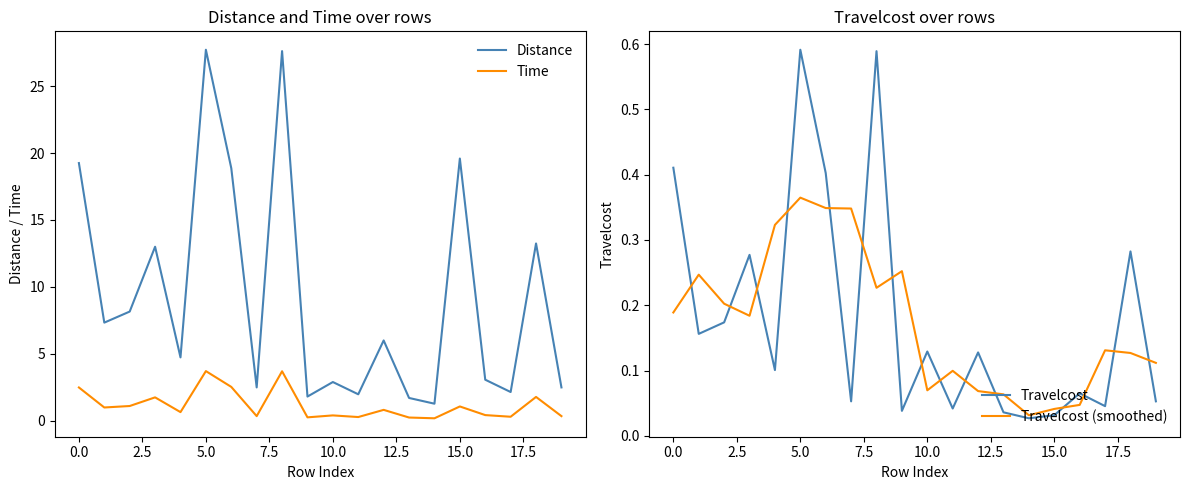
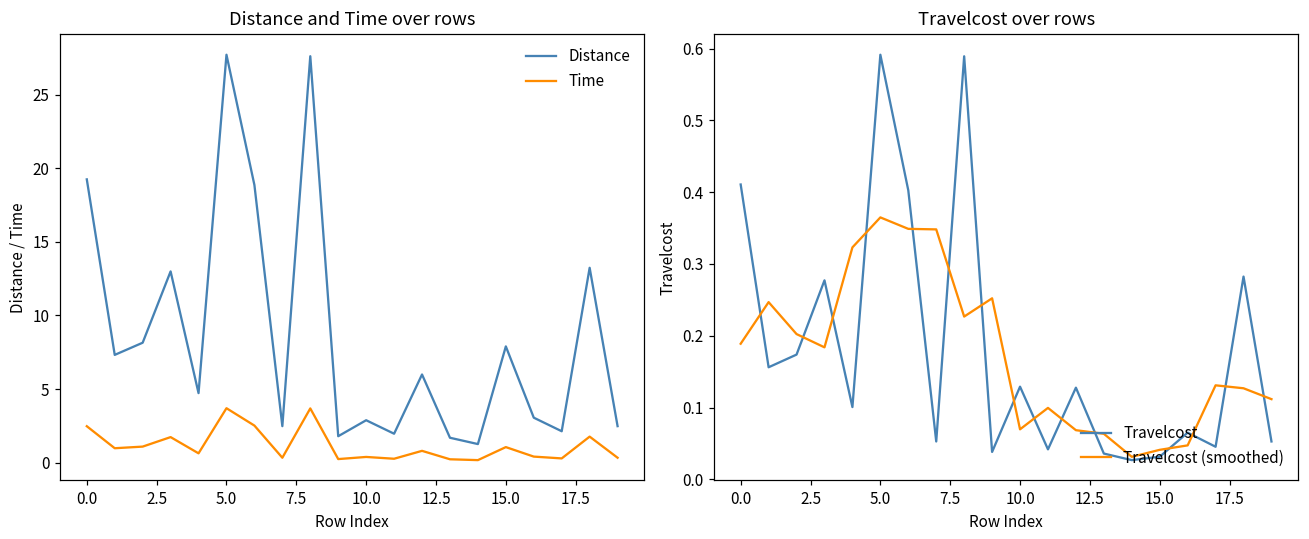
  {
    "Distance and Time over rows": {
      "Distance": {
        "0.0": 19.2,
        "5.0": 27.7,
        "10.0": 2.9,
-       "15.0": 19.6
+       "15.0": 7.9
      },
      "Time": {
        "0.0": 2.5,
        "5.0": 3.7,
        "10.0": 0.4,
        "15.0": 1.1
      }
    },
    "Travelcost over rows": {
      "Travelcost": {
        "0.0": 0.41,
        "5.0": 0.59,
        "10.0": 0.13,
        "15.0": 0.03
      },
      "Travelcost (smoothed)": {
        "0.0": 0.19,
        "5.0": 0.36,
        "10.0": 0.07,
        "15.0": 0.04
      }
    }
  }
